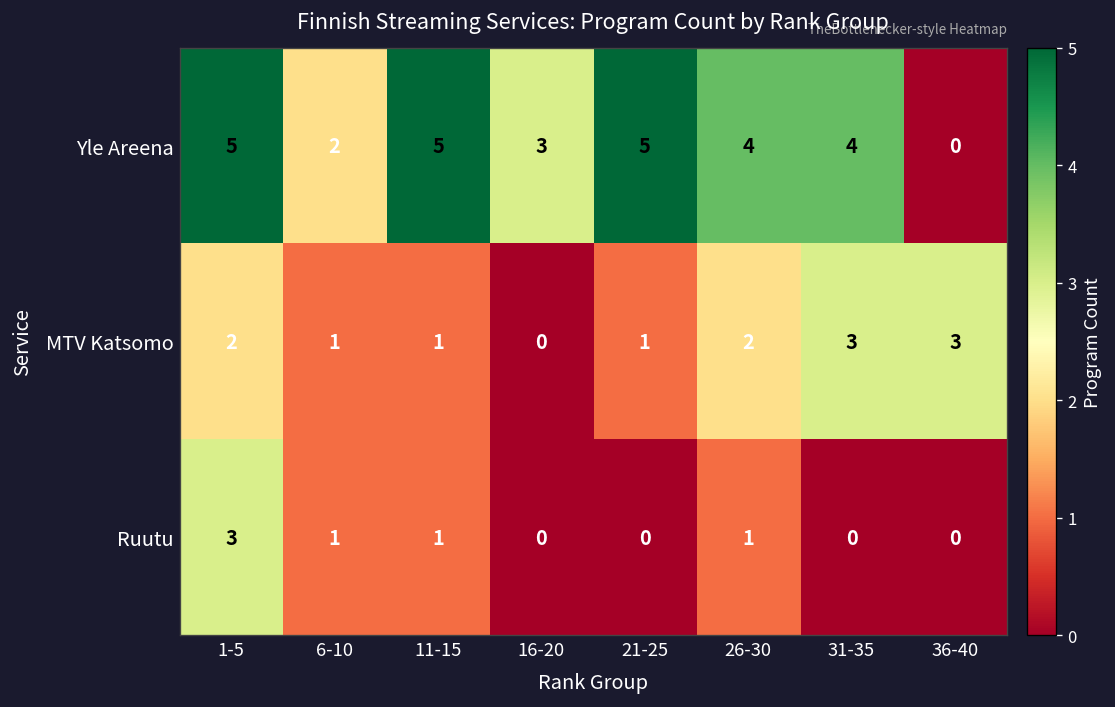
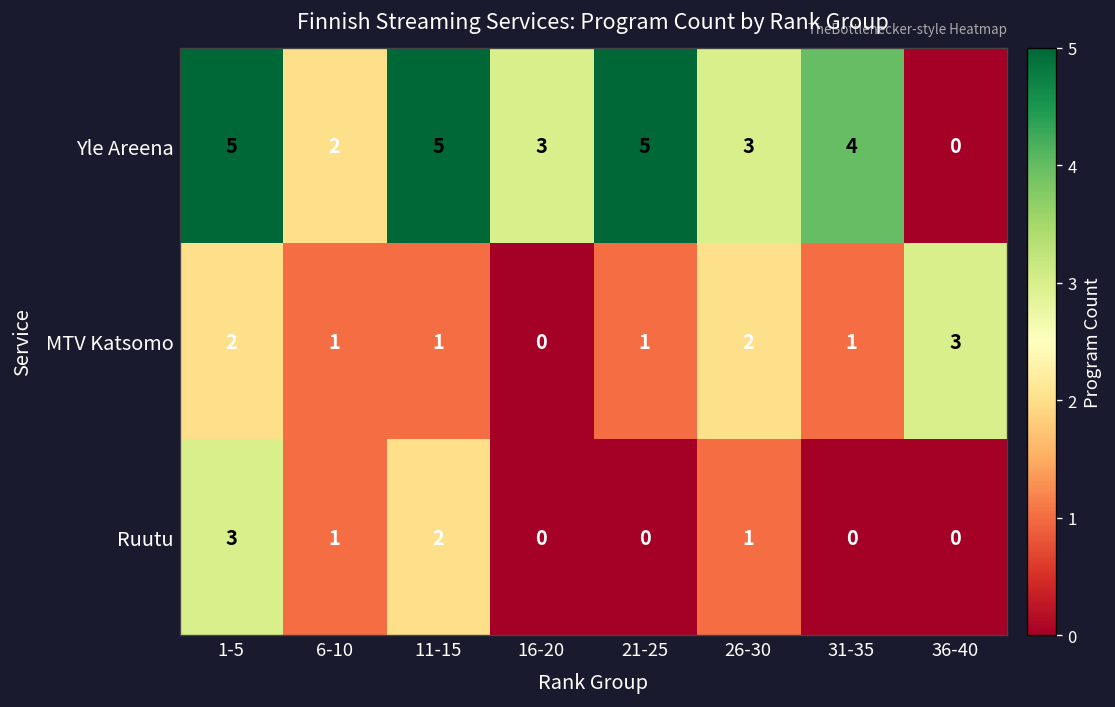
  {
    "Yle Areena": {
      "1-5": 5,
      "6-10": 2,
      "11-15": 5,
      "16-20": 3,
      "21-25": 5,
-     "26-30": 4,
+     "26-30": 3,
      "31-35": 4,
      "36-40": 0
    },
    "MTV Katsomo": {
      "1-5": 2,
      "6-10": 1,
      "11-15": 1,
      "16-20": 0,
      "21-25": 1,
      "26-30": 2,
-     "31-35": 3,
+     "31-35": 1,
      "36-40": 3
    },
    "Ruutu": {
      "1-5": 3,
      "6-10": 1,
-     "11-15": 1,
+     "11-15": 2,
      "16-20": 0,
      "21-25": 0,
      "26-30": 1,
      "31-35": 0,
      "36-40": 0
    }
  }
